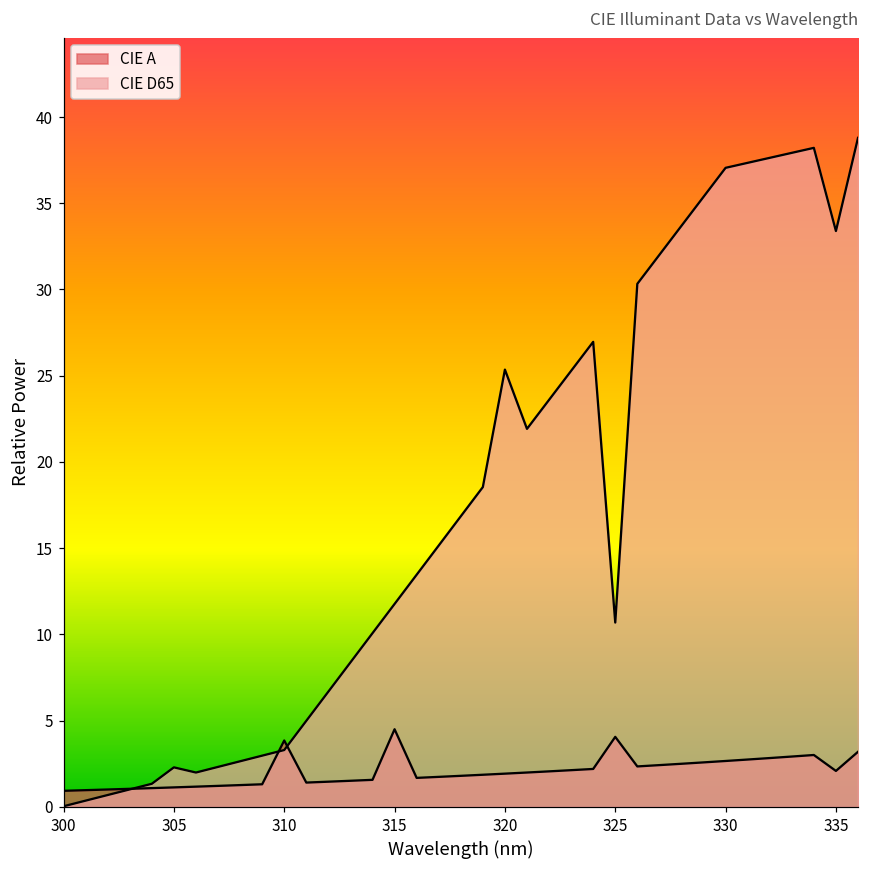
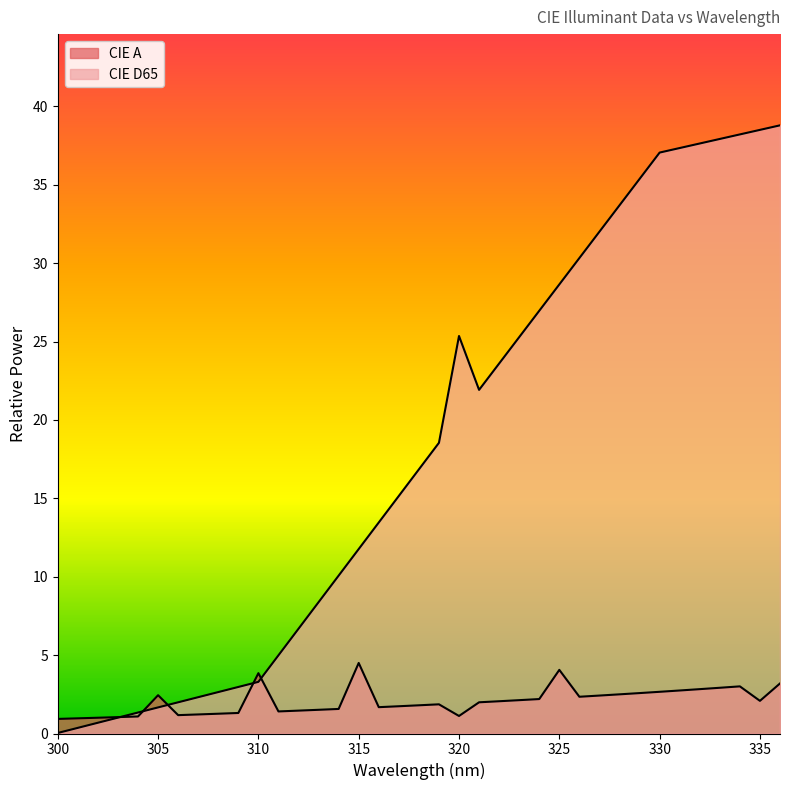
  {
    "CIE A": {
      "300": 0.9,
-     "305": 1.1,
+     "305": 2.4,
      "310": 3.8,
      "315": 4.5,
-     "320": 1.9,
+     "320": 1.1,
      "325": 4.1,
      "330": 2.7,
      "335": 2.1
    },
    "CIE D65": {
      "300": 0.0,
-     "305": 2.3,
+     "305": 1.7,
      "310": 3.3,
      "315": 11.8,
      "320": 25.4,
-     "325": 10.7,
+     "325": 28.6,
      "330": 37.1,
-     "335": 33.4
+     "335": 38.5
    }
  }
